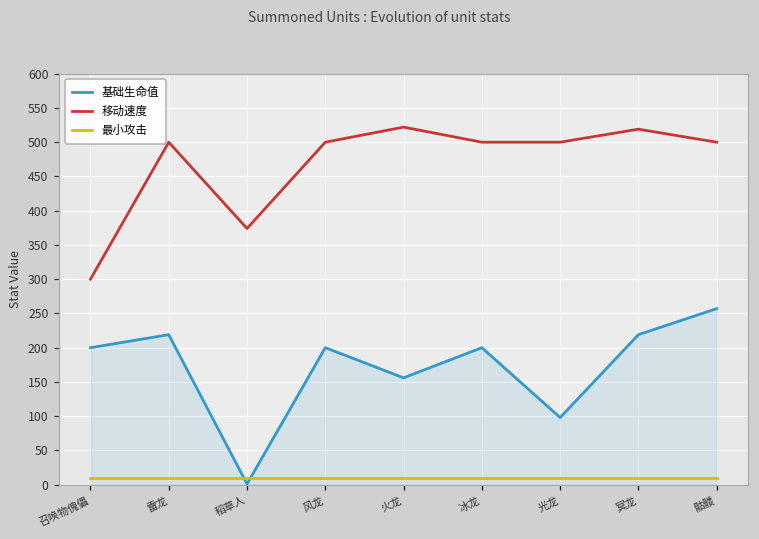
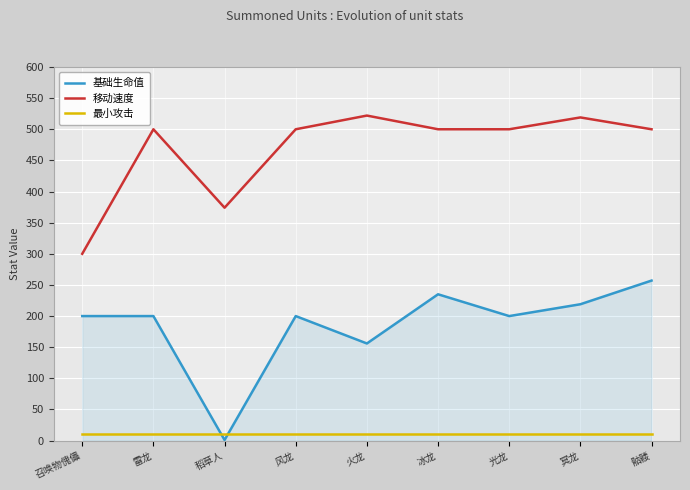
  {
    "基础生命值": {
      "召唤物傀儡": 200,
-     "雷龙": 220,
+     "雷龙": 200,
      "稻草人": 0,
      "风龙": 200,
      "火龙": 160,
-     "冰龙": 200,
-     "光龙": 100,
+     "冰龙": 240,
+     "光龙": 200,
      "冥龙": 220,
      "骷髅": 260
    },
    "移动速度": {
      "召唤物傀儡": 300,
      "雷龙": 500,
      "稻草人": 370,
      "风龙": 500,
      "火龙": 520,
      "冰龙": 500,
      "光龙": 500,
      "冥龙": 520,
      "骷髅": 500
    },
    "最小攻击": {
      "召唤物傀儡": 10,
      "雷龙": 10,
      "稻草人": 10,
      "风龙": 10,
      "火龙": 10,
      "冰龙": 10,
      "光龙": 10,
      "冥龙": 10,
      "骷髅": 10
    }
  }
